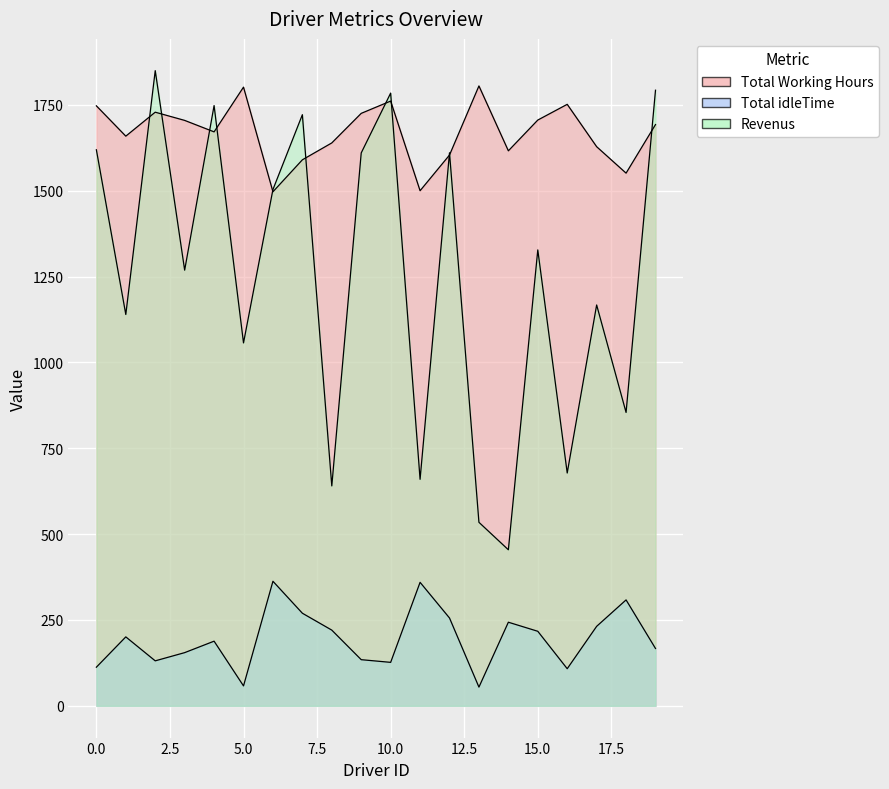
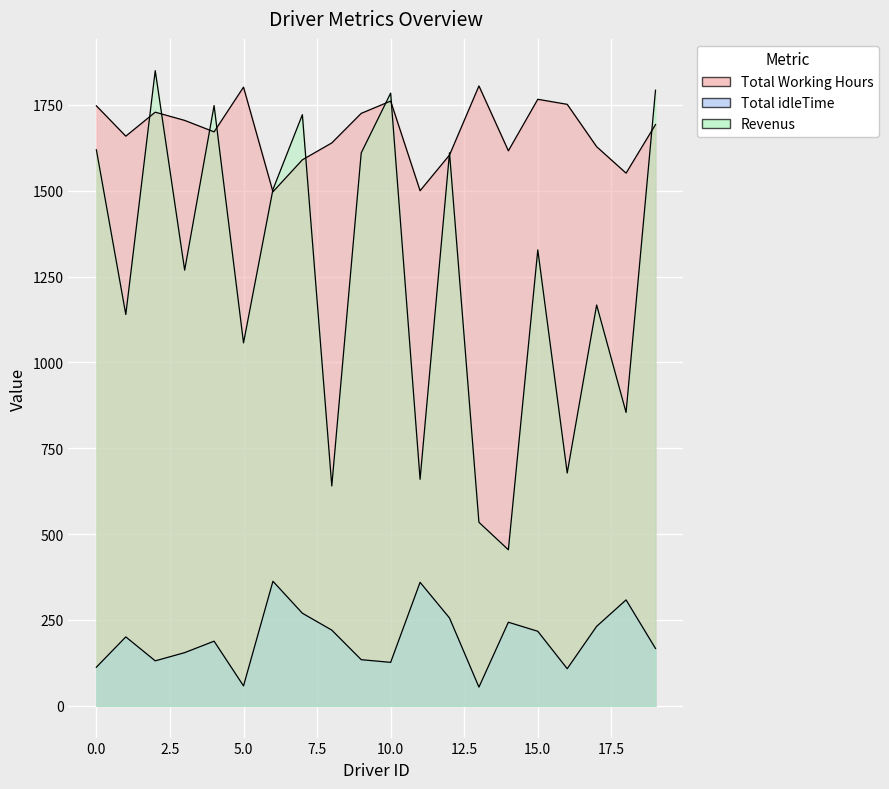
  {
    "Total Working Hours": {
      "0.0": 1750,
      "5.0": 1800,
      "10.0": 1760,
-     "15.0": 1710
+     "15.0": 1770
    }
  }
